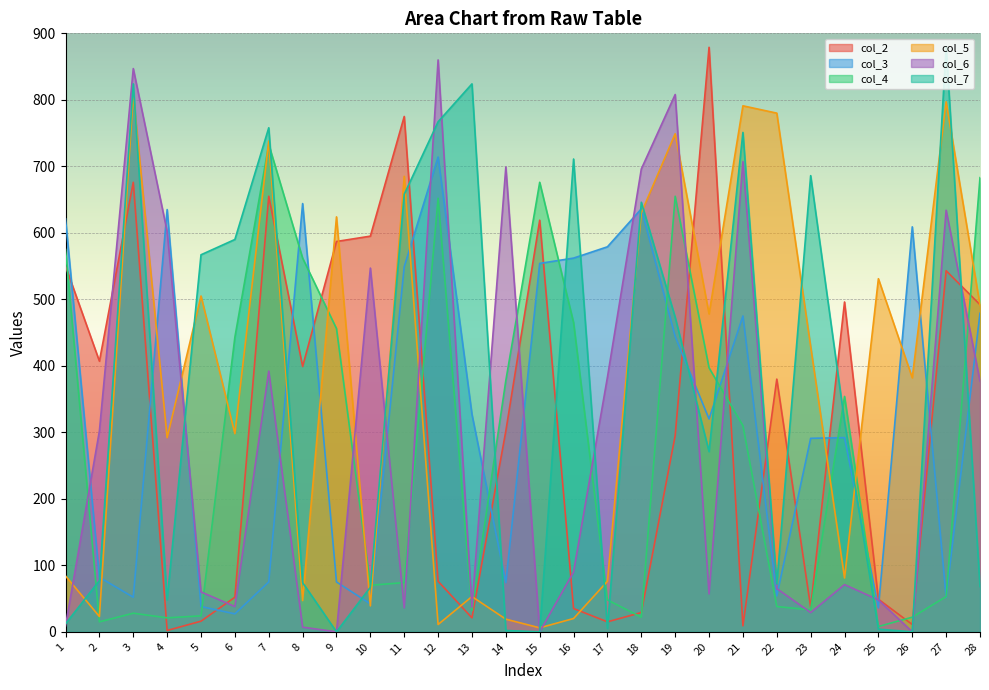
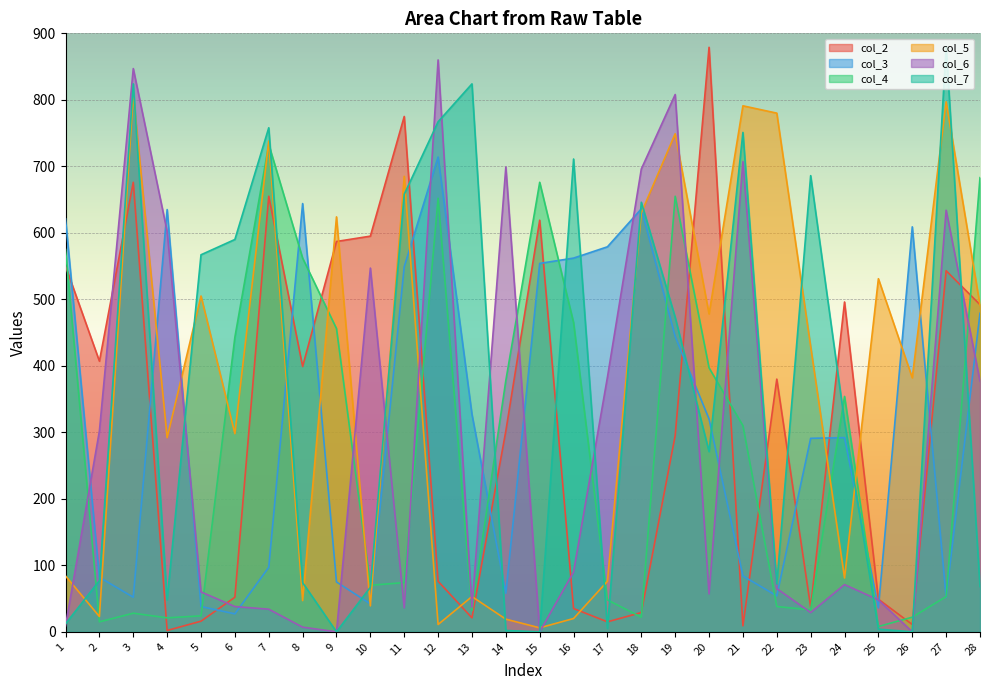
  {
    "col_2": {
      "1": 550,
      "2": 410,
      "3": 680,
      "4": 0,
      "5": 20,
      "6": 50,
      "7": 660,
      "8": 400,
      "9": 590,
      "10": 600,
      "11": 780,
      "12": 80,
      "13": 20,
      "14": 300,
      "15": 620,
      "16": 40,
      "17": 20,
      "18": 30,
      "19": 300,
      "20": 880,
      "21": 10,
      "22": 380,
      "23": 40,
      "24": 500,
      "26": 10,
      "27": 540
    },
    "col_3": {
      "1": 620,
      "2": 80,
      "3": 50,
      "4": 640,
      "5": 40,
      "6": 30,
-     "7": 80,
+     "7": 100,
      "8": 640,
      "9": 80,
      "11": 550,
      "12": 710,
      "13": 330,
-     "14": 70,
+     "14": 60,
      "15": 550,
      "16": 560,
      "17": 580,
      "18": 640,
      "19": 440,
      "20": 320,
-     "21": 480,
+     "21": 80,
      "22": 50,
      "23": 290,
      "24": 290,
      "25": 40,
      "26": 610,
      "28": 480
    },
    "col_5": {
      "1": 80,
      "2": 20,
      "3": 810,
      "4": 290,
      "5": 510,
      "6": 300,
      "7": 740,
      "8": 50,
      "9": 620,
      "11": 690,
      "12": 10,
      "13": 50,
      "14": 20,
      "15": 10,
      "16": 20,
      "17": 80,
      "18": 630,
      "19": 750,
      "20": 480,
      "21": 790,
      "22": 780,
      "23": 430,
      "24": 80,
      "25": 530,
      "26": 380,
      "27": 800
    },
    "col_6": {
      "2": 300,
      "3": 850,
      "4": 600,
      "5": 60,
      "6": 40,
-     "7": 390,
+     "7": 30,
      "8": 10,
      "10": 550,
      "11": 40,
      "12": 860,
      "13": 40,
      "14": 700,
      "16": 90,
      "17": 380,
      "18": 700,
      "19": 810,
      "20": 60,
      "21": 710,
      "22": 70,
      "23": 30,
      "24": 70,
      "27": 630,
      "28": 380
    }
  }
